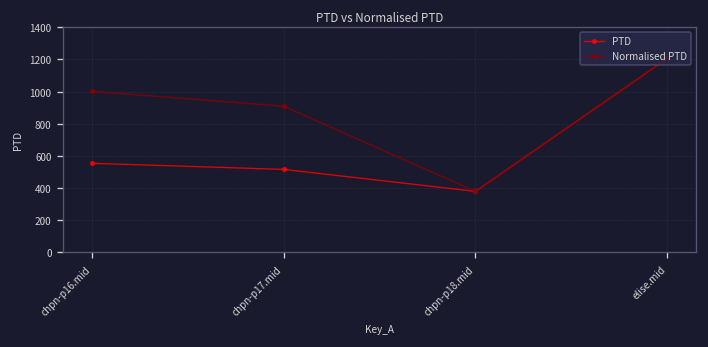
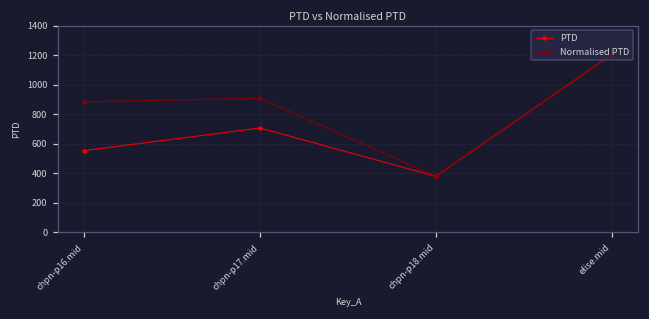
  {
    "PTD": {
      "chpn-p16.mid": 550,
-     "chpn-p17.mid": 520
+     "chpn-p17.mid": 710
    },
    "Normalised PTD": {
-     "chpn-p16.mid": 1000,
+     "chpn-p16.mid": 880,
      "chpn-p17.mid": 910
    }
  }
